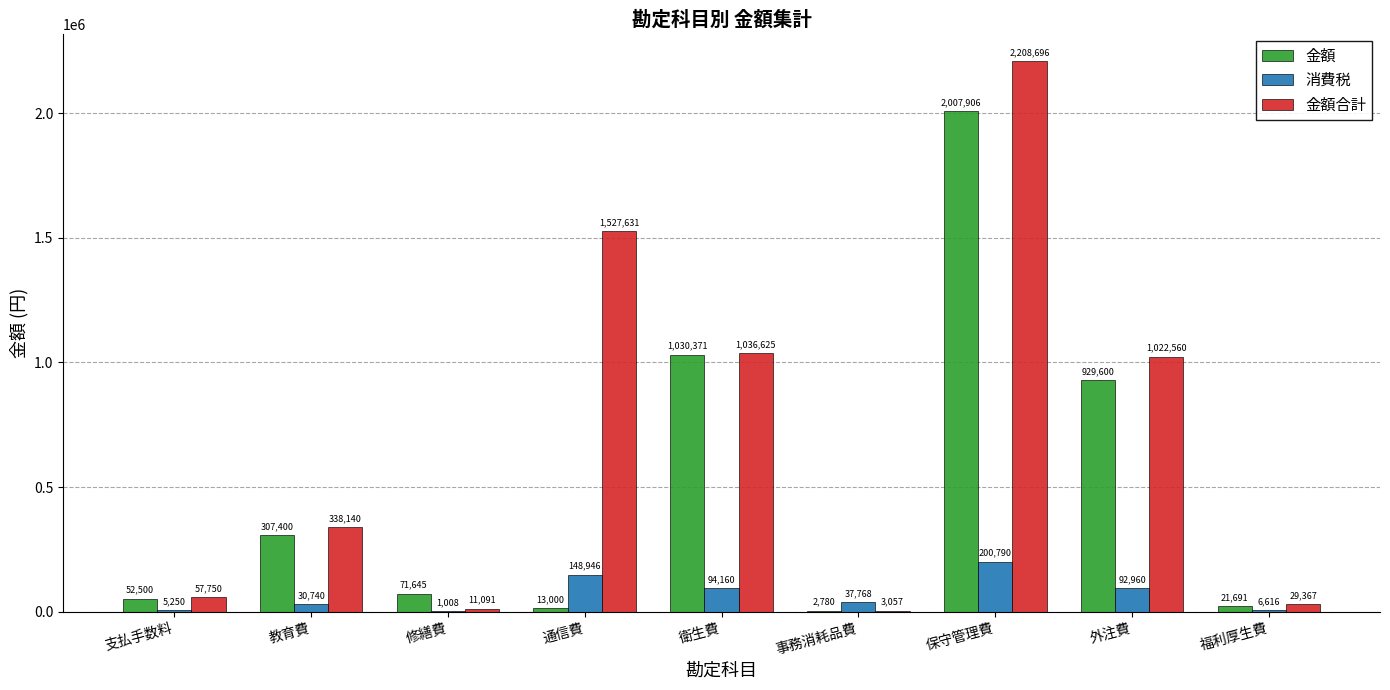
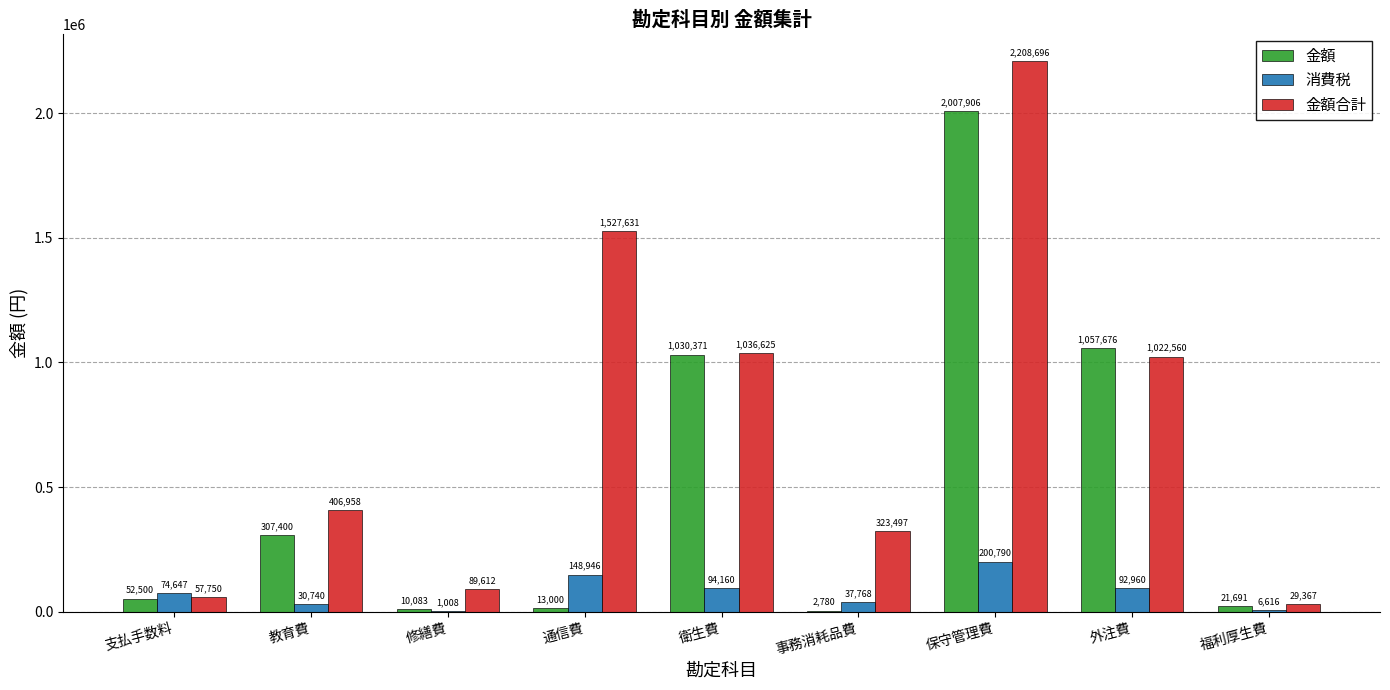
  {
    "金額": {
      "支払手数料": "52,500",
      "教育費": "307,400",
-     "修繕費": "71,645",
+     "修繕費": "10,083",
      "通信費": "13,000",
      "衛生費": "1,030,371",
      "事務消耗品費": "2,780",
      "保守管理費": "2,007,906",
-     "外注費": "929,600",
+     "外注費": "1,057,676",
      "福利厚生費": "21,691"
    },
    "消費税": {
-     "支払手数料": "5,250",
+     "支払手数料": "74,647",
      "教育費": "30,740",
      "修繕費": "1,008",
      "通信費": "148,946",
      "衛生費": "94,160",
      "事務消耗品費": "37,768",
      "保守管理費": "200,790",
      "外注費": "92,960",
      "福利厚生費": "6,616"
    },
    "金額合計": {
      "支払手数料": "57,750",
-     "教育費": "338,140",
-     "修繕費": "11,091",
+     "教育費": "406,958",
+     "修繕費": "89,612",
      "通信費": "1,527,631",
      "衛生費": "1,036,625",
-     "事務消耗品費": "3,057",
+     "事務消耗品費": "323,497",
      "保守管理費": "2,208,696",
      "外注費": "1,022,560",
      "福利厚生費": "29,367"
    }
  }
